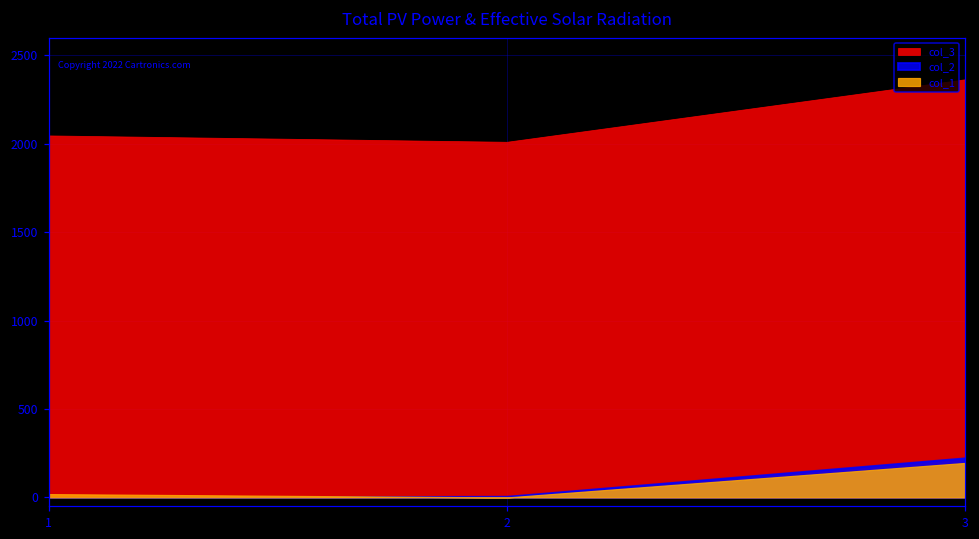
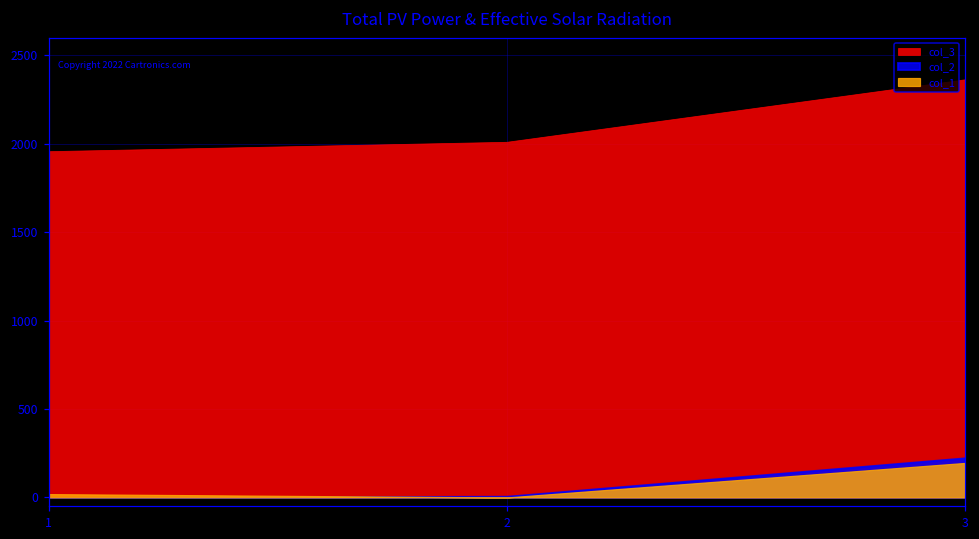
  {
    "col_3": {
-     "1": 2050,
+     "1": 1960,
      "2": 2010,
      "3": 2360
    },
    "col_2": {
      "1": 0,
      "3": 220
    },
    "col_1": {
      "1": 20,
      "3": 200
    }
  }
